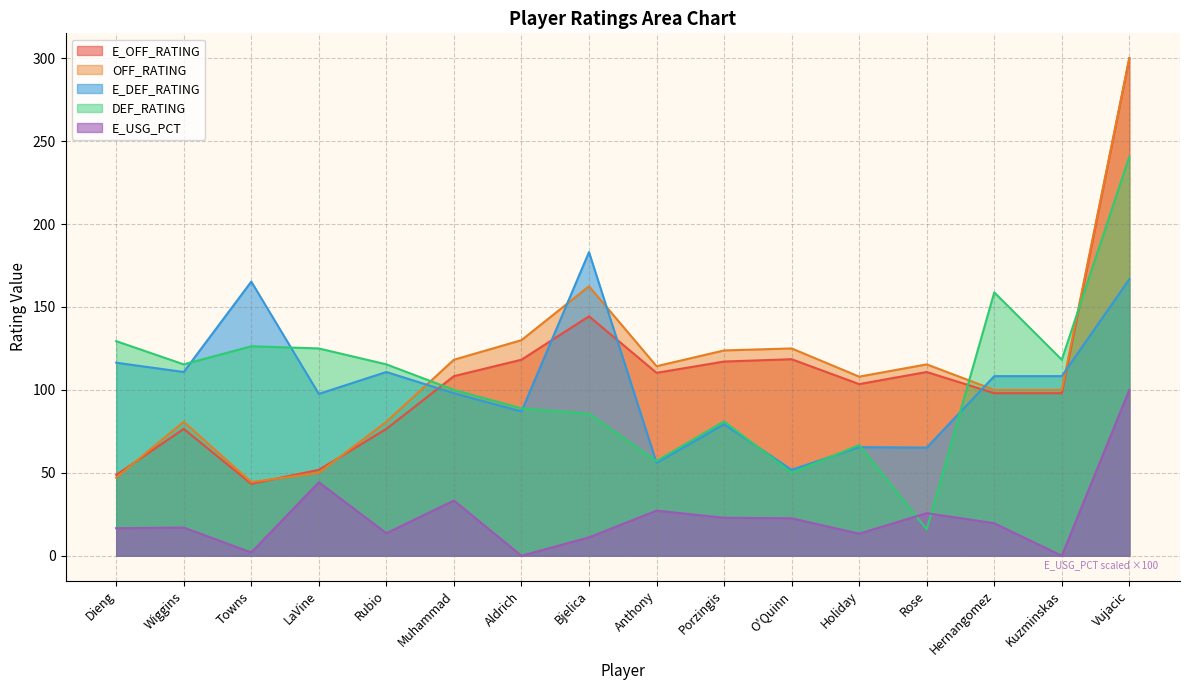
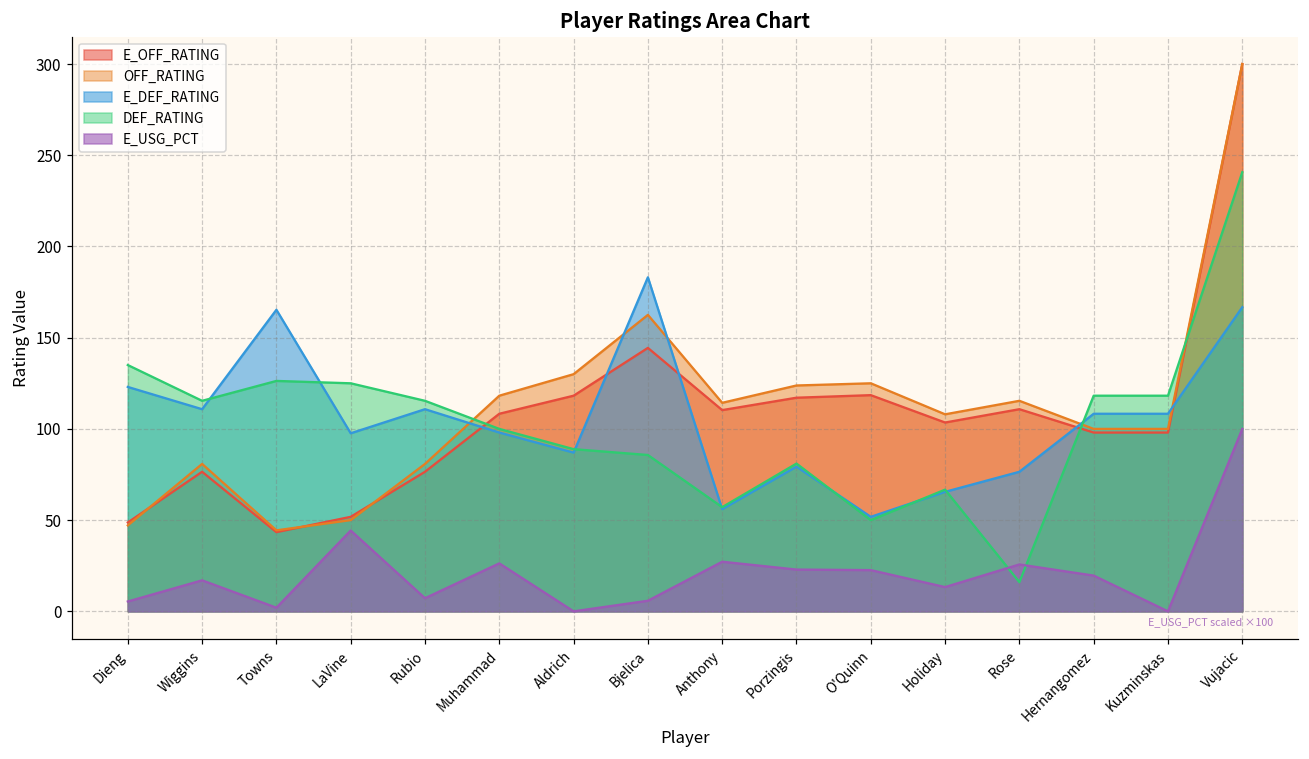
  {
    "E_DEF_RATING": {
-     "Dieng": 116,
+     "Dieng": 123,
      "Wiggins": 111,
      "Towns": 165,
      "LaVine": 98,
      "Rubio": 111,
      "Muhammad": 98,
      "Aldrich": 87,
      "Bjelica": 183,
      "Porzingis": 79,
      "O'Quinn": 52,
-     "Rose": 65,
+     "Rose": 77,
      "Hernangomez": 108,
      "Kuzminskas": 108,
      "Vujacic": 167
    },
    "DEF_RATING": {
-     "Dieng": 129,
+     "Dieng": 135,
      "Wiggins": 115,
      "Towns": 126,
      "LaVine": 125,
      "Rubio": 115,
      "Muhammad": 100,
      "Aldrich": 89,
      "Bjelica": 86,
      "Porzingis": 81,
      "O'Quinn": 50,
      "Rose": 16,
-     "Hernangomez": 159,
+     "Hernangomez": 118,
      "Kuzminskas": 118,
      "Vujacic": 241
    },
    "E_USG_PCT": {
-     "Dieng": 17,
+     "Dieng": 5,
      "Wiggins": 17,
      "Towns": 2,
      "LaVine": 44,
-     "Rubio": 14,
-     "Muhammad": 33,
+     "Rubio": 7,
+     "Muhammad": 26,
      "Aldrich": 0,
-     "Bjelica": 11,
+     "Bjelica": 6,
      "Anthony": 27,
      "Porzingis": 23,
      "O'Quinn": 23,
      "Holiday": 13,
      "Rose": 26,
      "Hernangomez": 20,
      "Vujacic": 100
    }
  }
